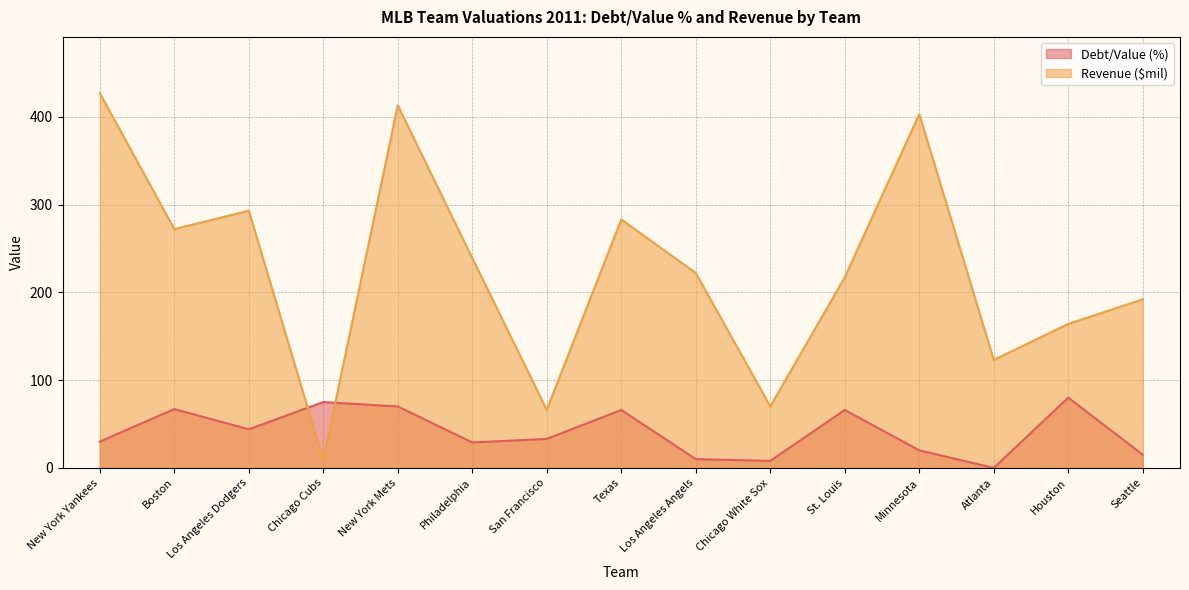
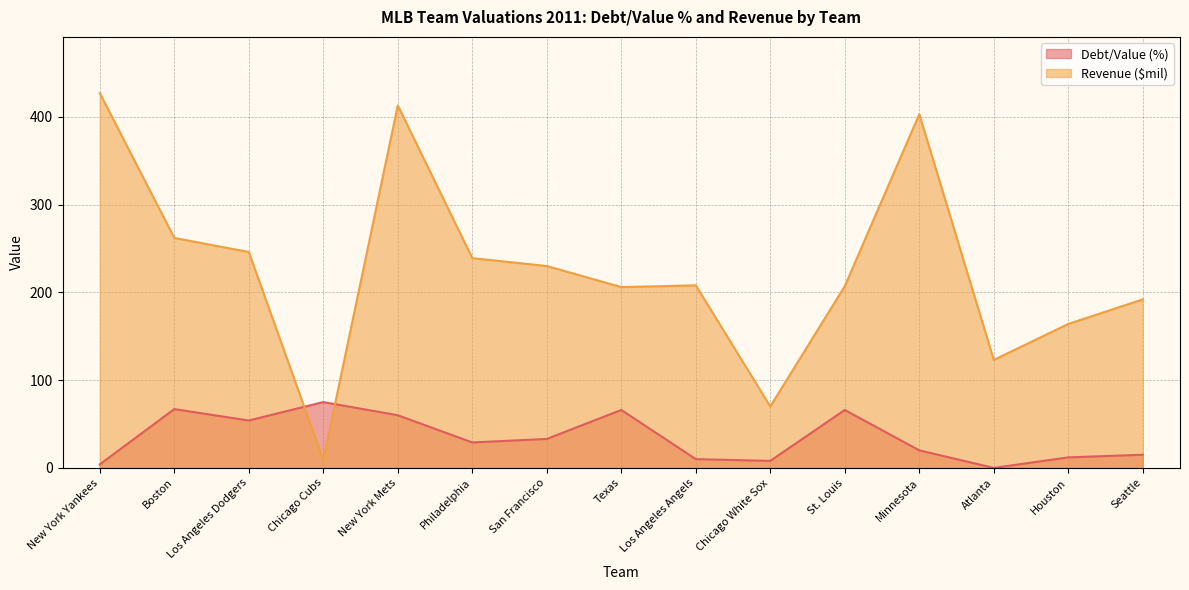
  {
    "Debt/Value (%)": {
-     "New York Yankees": 30,
+     "New York Yankees": 0,
      "Boston": 70,
-     "Los Angeles Dodgers": 40,
+     "Los Angeles Dodgers": 50,
      "Chicago Cubs": 80,
-     "New York Mets": 70,
+     "New York Mets": 60,
      "Philadelphia": 30,
      "San Francisco": 30,
      "Texas": 70,
      "Los Angeles Angels": 10,
      "Chicago White Sox": 10,
      "St. Louis": 70,
      "Minnesota": 20,
      "Atlanta": 0,
-     "Houston": 80,
+     "Houston": 10,
      "Seattle": 20
    },
    "Revenue ($mil)": {
      "New York Yankees": 430,
-     "Boston": 270,
-     "Los Angeles Dodgers": 290,
+     "Boston": 260,
+     "Los Angeles Dodgers": 250,
      "Chicago Cubs": 10,
      "New York Mets": 410,
      "Philadelphia": 240,
-     "San Francisco": 70,
-     "Texas": 280,
-     "Los Angeles Angels": 220,
+     "San Francisco": 230,
+     "Texas": 210,
+     "Los Angeles Angels": 210,
      "Chicago White Sox": 70,
-     "St. Louis": 220,
+     "St. Louis": 210,
      "Minnesota": 400,
      "Atlanta": 120,
      "Houston": 160,
      "Seattle": 190
    }
  }
